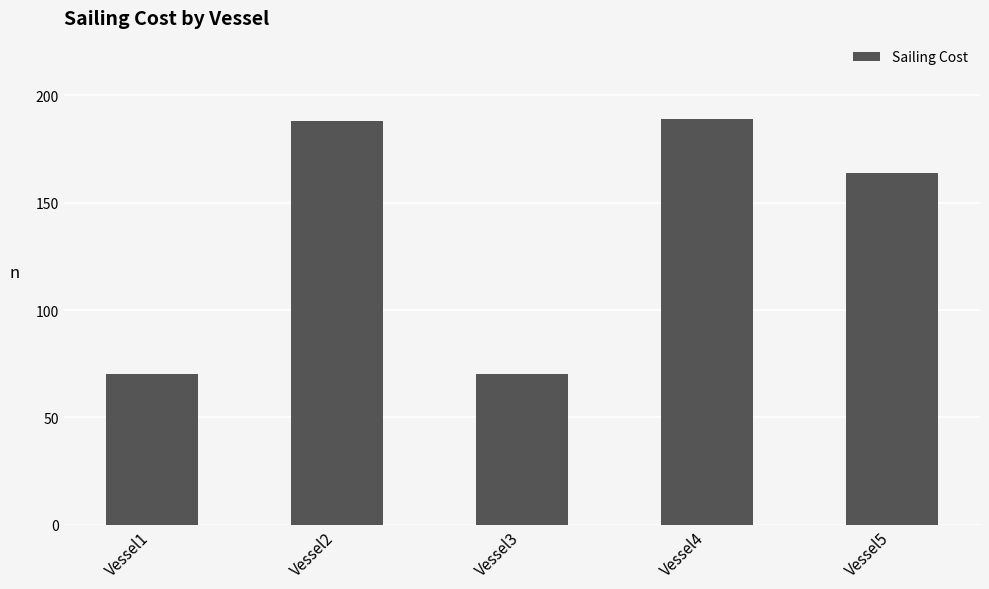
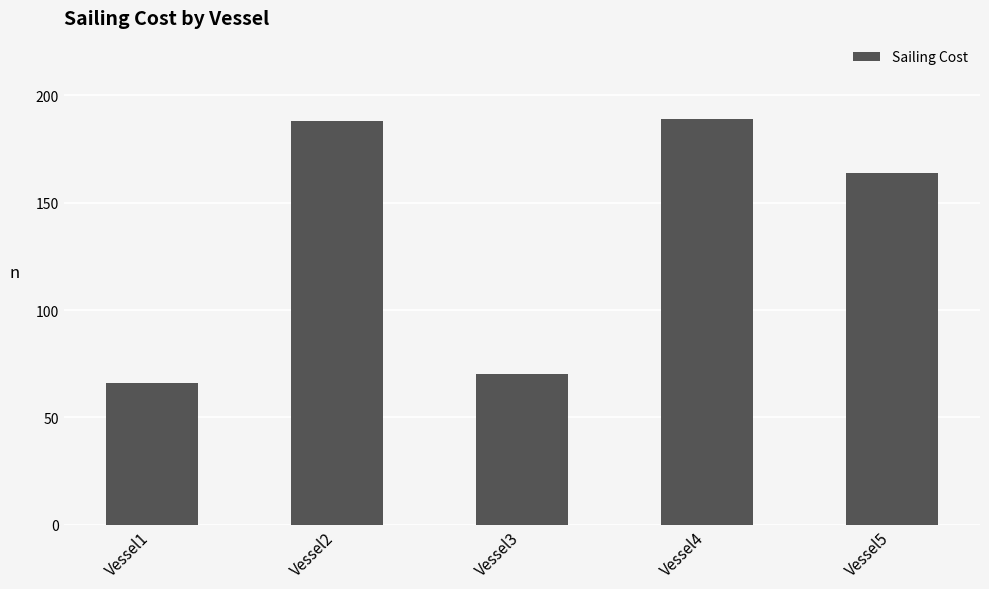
  {
-   "Vessel1": 70,
+   "Vessel1": 66,
    "Vessel2": 188,
    "Vessel3": 70,
    "Vessel4": 189,
    "Vessel5": 164
  }
